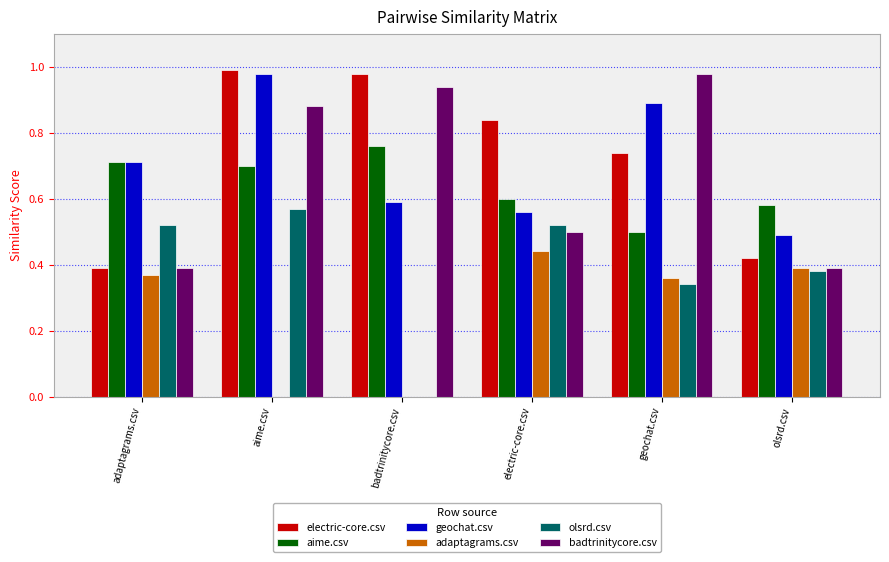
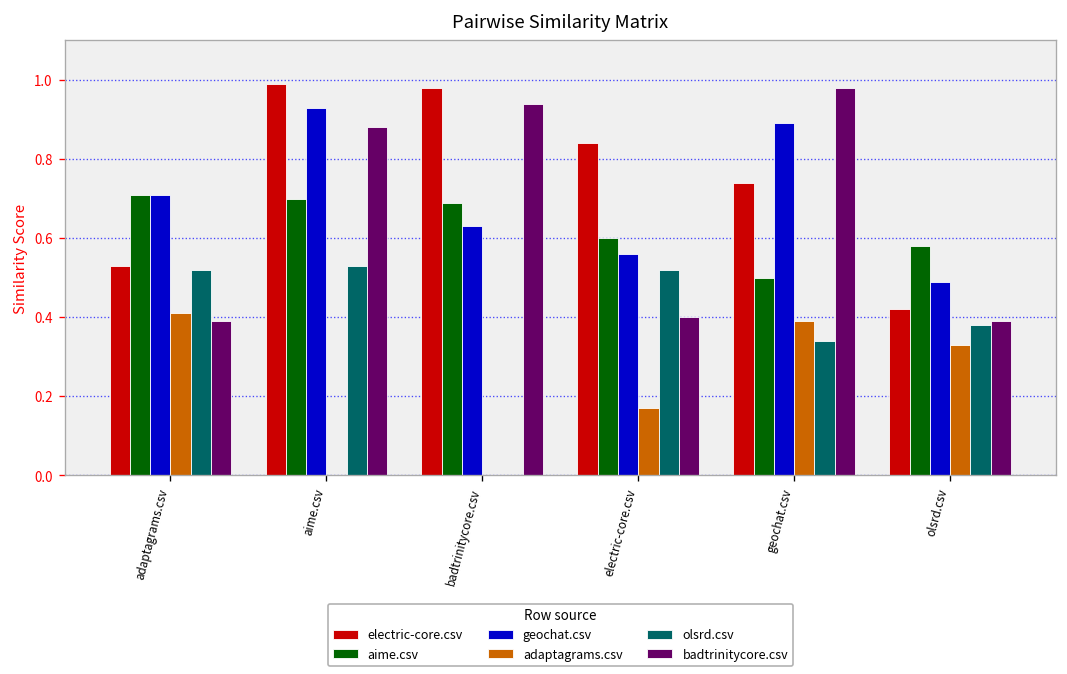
  {
    "electric-core.csv": {
-     "adaptagrams.csv": 0.39,
+     "adaptagrams.csv": 0.53,
      "aime.csv": 0.99,
      "badtrinitycore.csv": 0.98,
      "electric-core.csv": 0.84,
      "geochat.csv": 0.74,
      "olsrd.csv": 0.42
    },
    "aime.csv": {
      "adaptagrams.csv": 0.71,
      "aime.csv": 0.70,
-     "badtrinitycore.csv": 0.76,
+     "badtrinitycore.csv": 0.69,
      "electric-core.csv": 0.60,
      "geochat.csv": 0.50,
      "olsrd.csv": 0.58
    },
    "geochat.csv": {
      "adaptagrams.csv": 0.71,
-     "aime.csv": 0.98,
-     "badtrinitycore.csv": 0.59,
+     "aime.csv": 0.93,
+     "badtrinitycore.csv": 0.63,
      "electric-core.csv": 0.56,
      "geochat.csv": 0.89,
      "olsrd.csv": 0.49
    },
    "adaptagrams.csv": {
-     "adaptagrams.csv": 0.37,
+     "adaptagrams.csv": 0.41,
      "aime.csv": 0.00,
      "badtrinitycore.csv": 0.00,
-     "electric-core.csv": 0.44,
-     "geochat.csv": 0.36,
-     "olsrd.csv": 0.39
+     "electric-core.csv": 0.17,
+     "geochat.csv": 0.39,
+     "olsrd.csv": 0.33
    },
    "olsrd.csv": {
      "adaptagrams.csv": 0.52,
-     "aime.csv": 0.57,
+     "aime.csv": 0.53,
      "badtrinitycore.csv": 0.00,
      "electric-core.csv": 0.52,
      "geochat.csv": 0.34,
      "olsrd.csv": 0.38
    },
    "badtrinitycore.csv": {
      "adaptagrams.csv": 0.39,
      "aime.csv": 0.88,
      "badtrinitycore.csv": 0.94,
-     "electric-core.csv": 0.5,
+     "electric-core.csv": 0.4,
      "geochat.csv": 0.98,
      "olsrd.csv": 0.39
    }
  }
